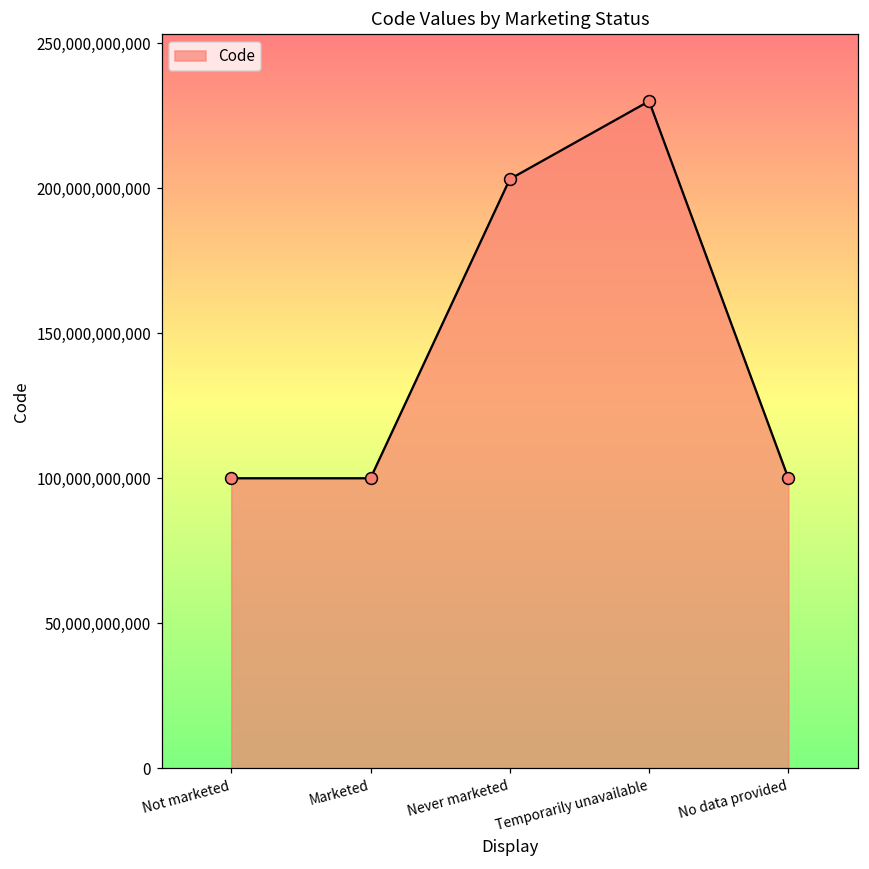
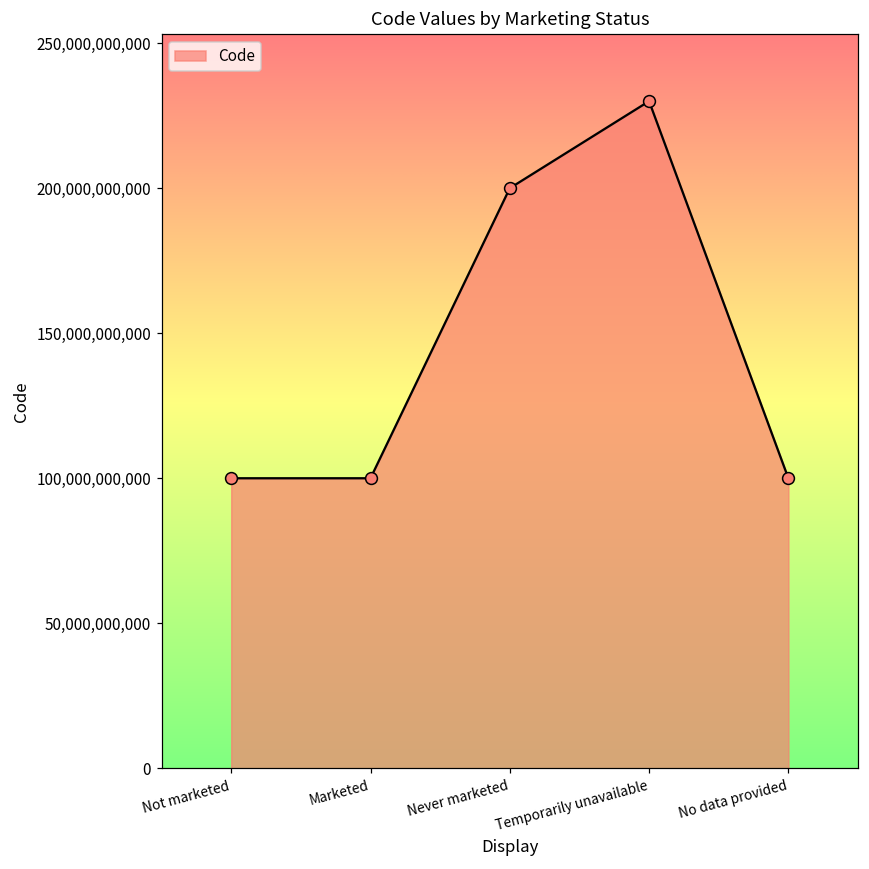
  {
    "Not marketed": "100,000,000,000",
    "Marketed": "100,000,000,000",
-   "Never marketed": "203,000,000,000",
+   "Never marketed": "200,000,000,000",
    "Temporarily unavailable": "230,000,000,000",
    "No data provided": "100,000,000,000"
  }
